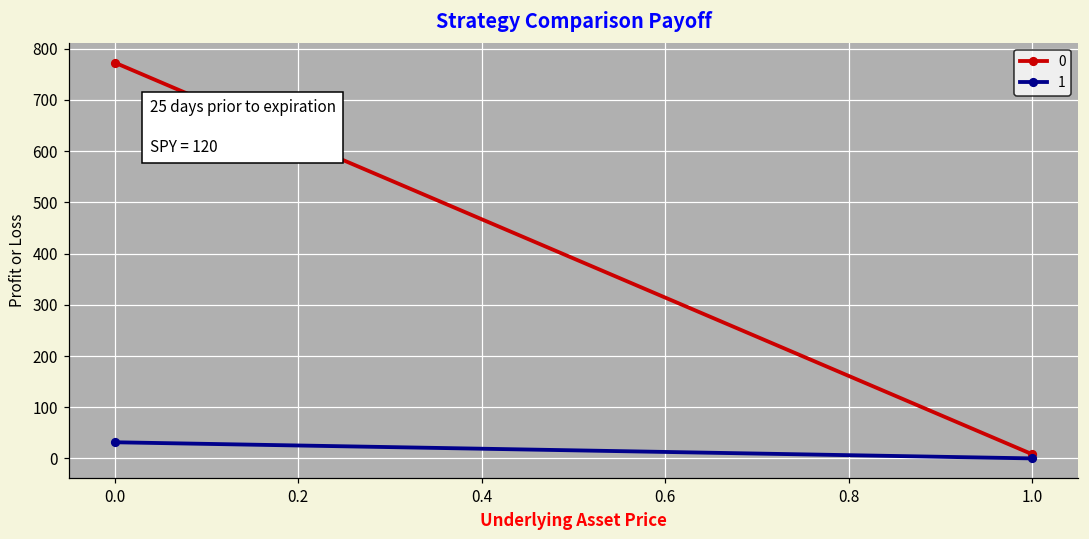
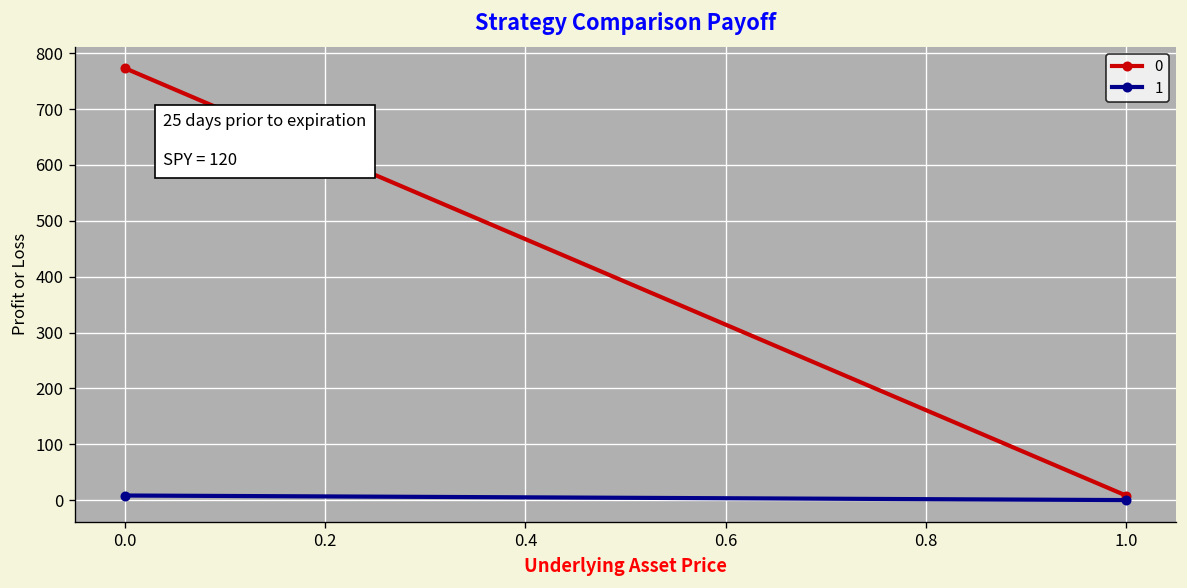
  {
    "0": {
      "0.0": 770,
      "1.0": 10
    },
    "1": {
-     "0.0": 30,
+     "0.0": 10,
      "1.0": 0
    }
  }
